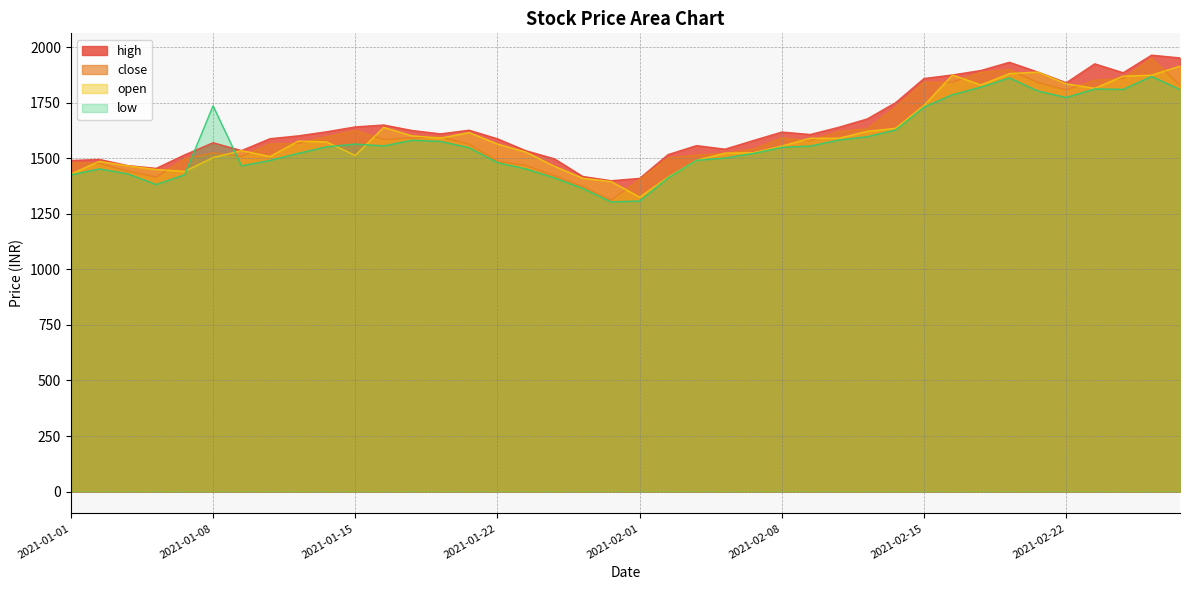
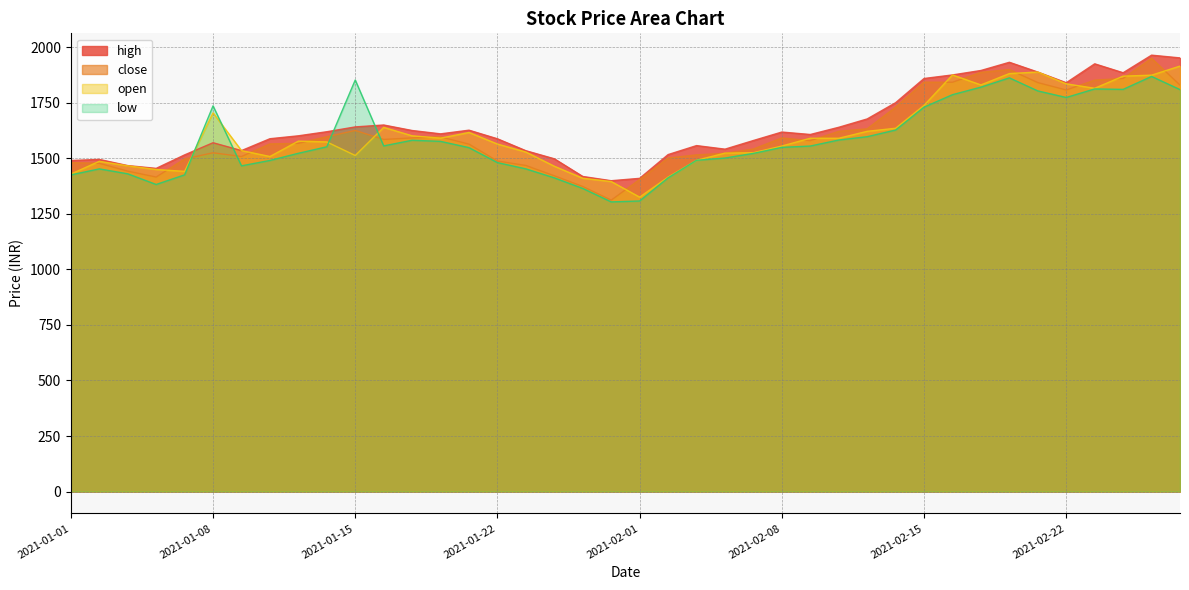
  {
    "open": {
-     "2021-01-08": 1500,
+     "2021-01-08": 1700,
      "2021-01-15": 1510,
      "2021-01-22": 1560,
      "2021-02-01": 1330
    },
    "low": {
      "2021-01-08": 1740,
-     "2021-01-15": 1560,
+     "2021-01-15": 1850,
      "2021-02-01": 1310,
      "2021-02-22": 1770
    }
  }
